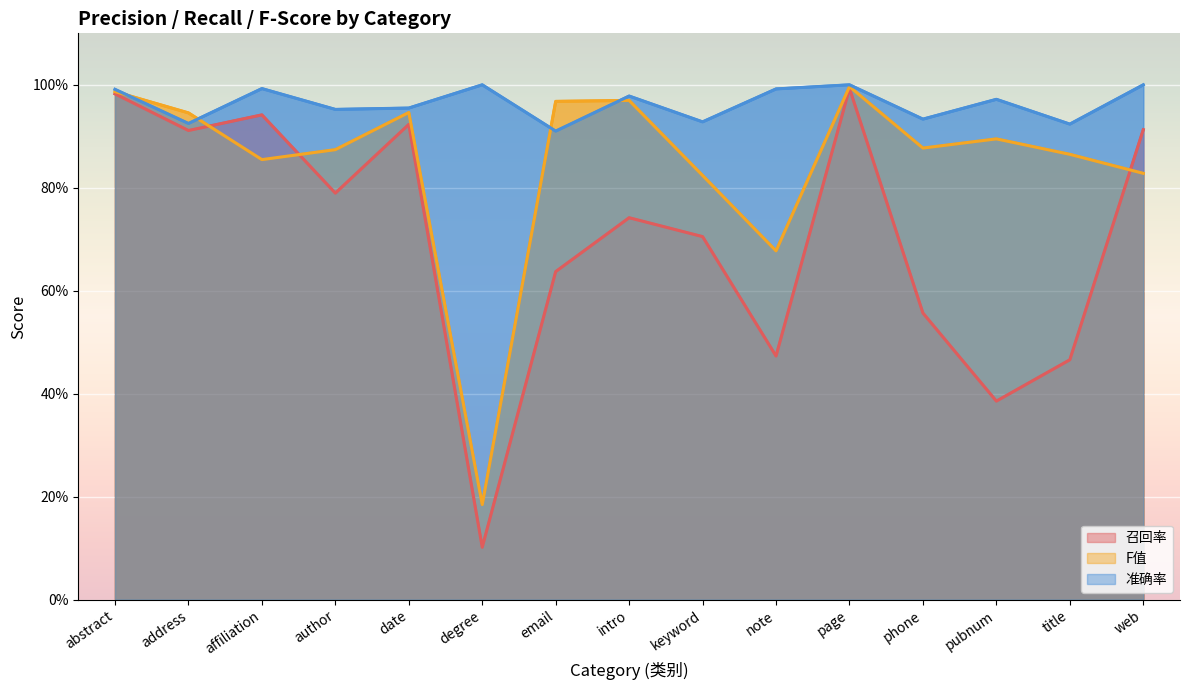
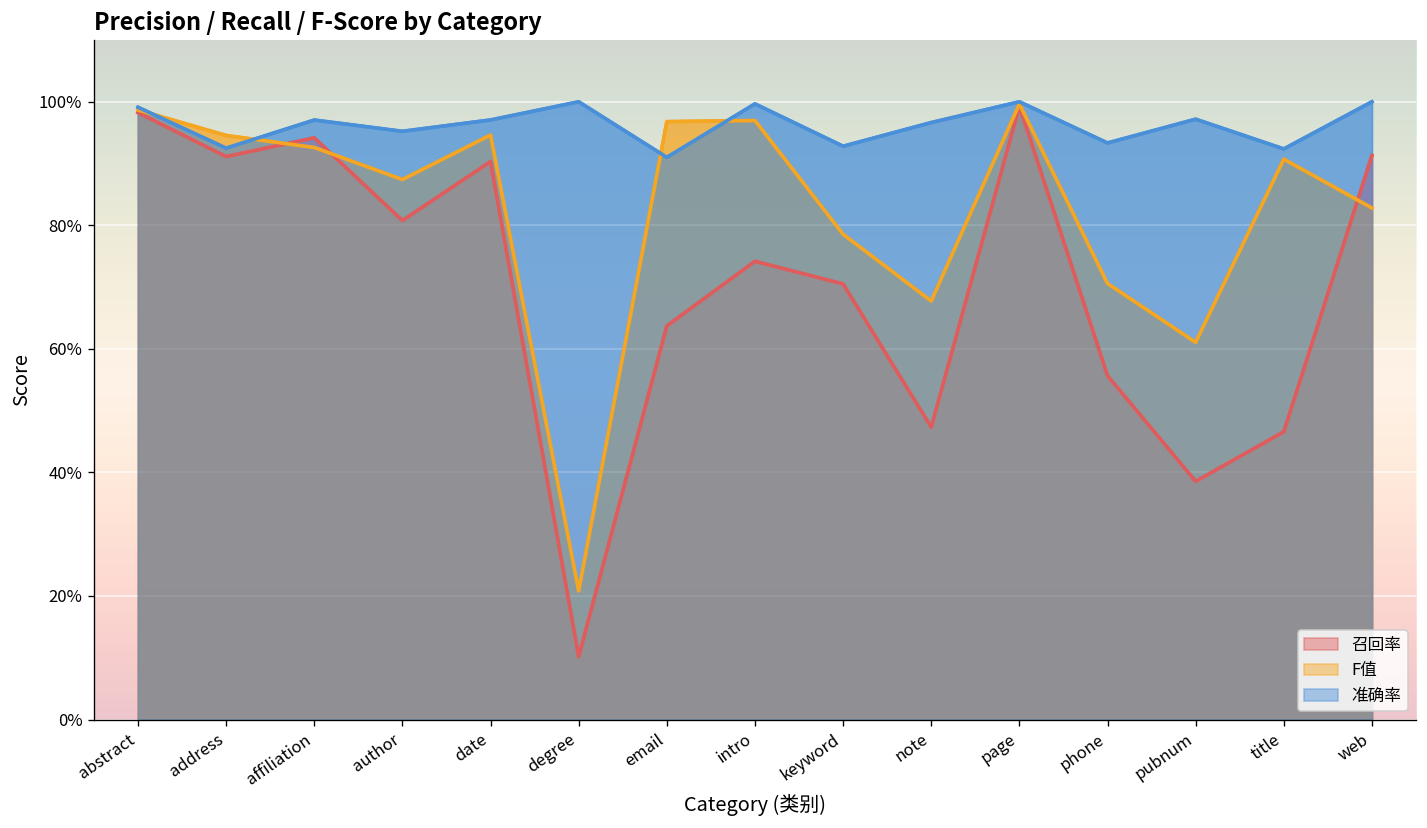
  {
    "召回率": {
      "address": "91%",
      "affiliation": "94%",
-     "author": "79%",
-     "date": "92%",
+     "author": "81%",
+     "date": "90%",
      "degree": "10%",
      "email": "64%",
      "intro": "74%",
      "keyword": "71%",
      "note": "47%",
      "phone": "56%",
      "pubnum": "39%",
      "title": "47%",
      "web": "91%"
    },
    "F值": {
      "address": "95%",
-     "affiliation": "85%",
+     "affiliation": "93%",
      "author": "87%",
      "date": "95%",
-     "degree": "18%",
+     "degree": "21%",
      "email": "97%",
      "intro": "97%",
-     "keyword": "82%",
+     "keyword": "79%",
      "note": "68%",
-     "phone": "88%",
-     "pubnum": "89%",
-     "title": "86%",
+     "phone": "71%",
+     "pubnum": "61%",
+     "title": "91%",
      "web": "83%"
    },
    "准确率": {
      "address": "92%",
-     "affiliation": "99%",
+     "affiliation": "97%",
      "author": "95%",
-     "date": "95%",
+     "date": "97%",
      "degree": "100%",
      "email": "91%",
-     "intro": "98%",
+     "intro": "100%",
      "keyword": "93%",
-     "note": "99%",
+     "note": "97%",
      "phone": "93%",
      "pubnum": "97%",
      "title": "92%",
      "web": "100%"
    }
  }
